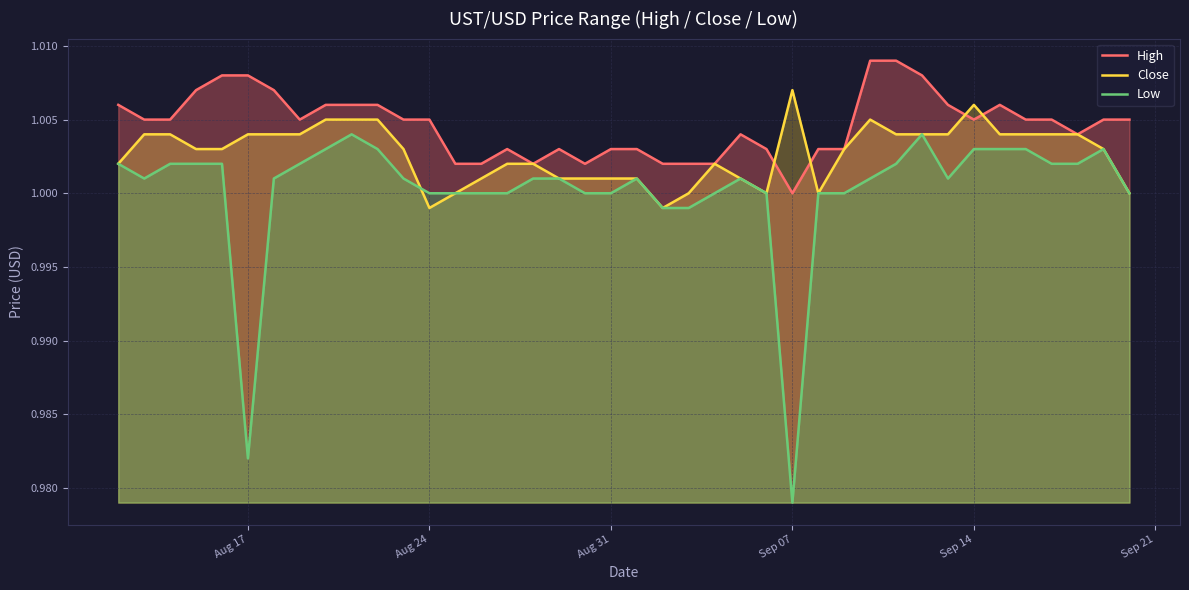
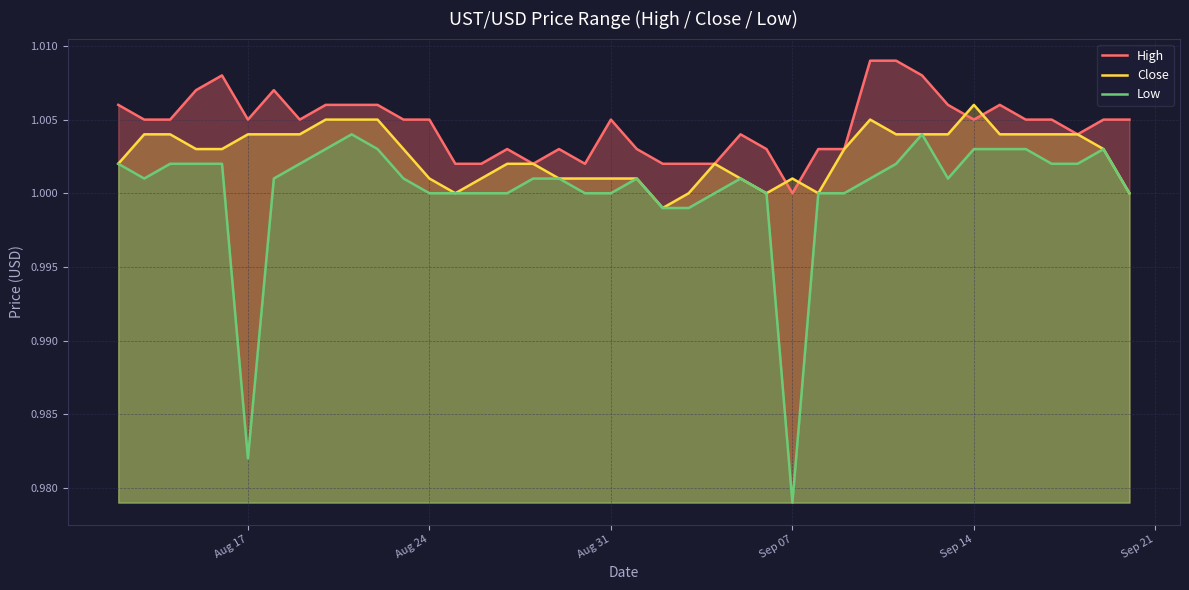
  {
    "High": {
-     "Aug 17": 1.008,
+     "Aug 17": 1.005,
      "Aug 24": 1.005,
-     "Aug 31": 1.003,
+     "Aug 31": 1.005,
      "Sep 07": 1.000,
      "Sep 14": 1.005
    },
    "Close": {
      "Aug 17": 1.004,
-     "Aug 24": 0.999,
+     "Aug 24": 1.001,
      "Aug 31": 1.001,
-     "Sep 07": 1.007,
+     "Sep 07": 1.001,
      "Sep 14": 1.006
    },
    "Low": {
      "Aug 17": 0.982,
      "Aug 24": 1.000,
      "Aug 31": 1.000,
      "Sep 07": 0.979,
      "Sep 14": 1.003
    }
  }
